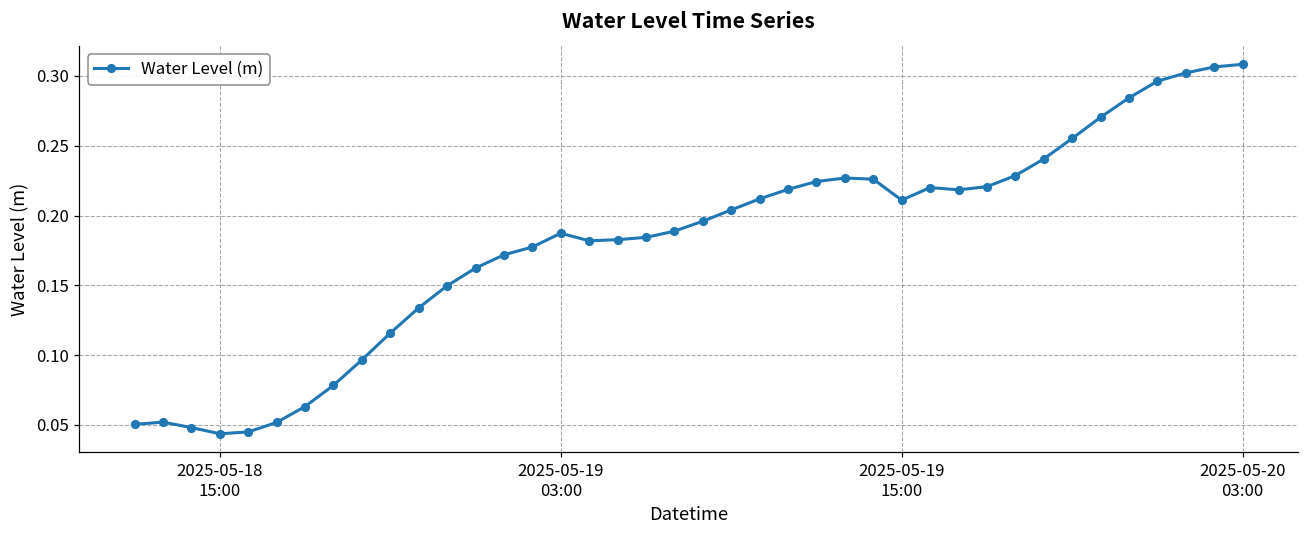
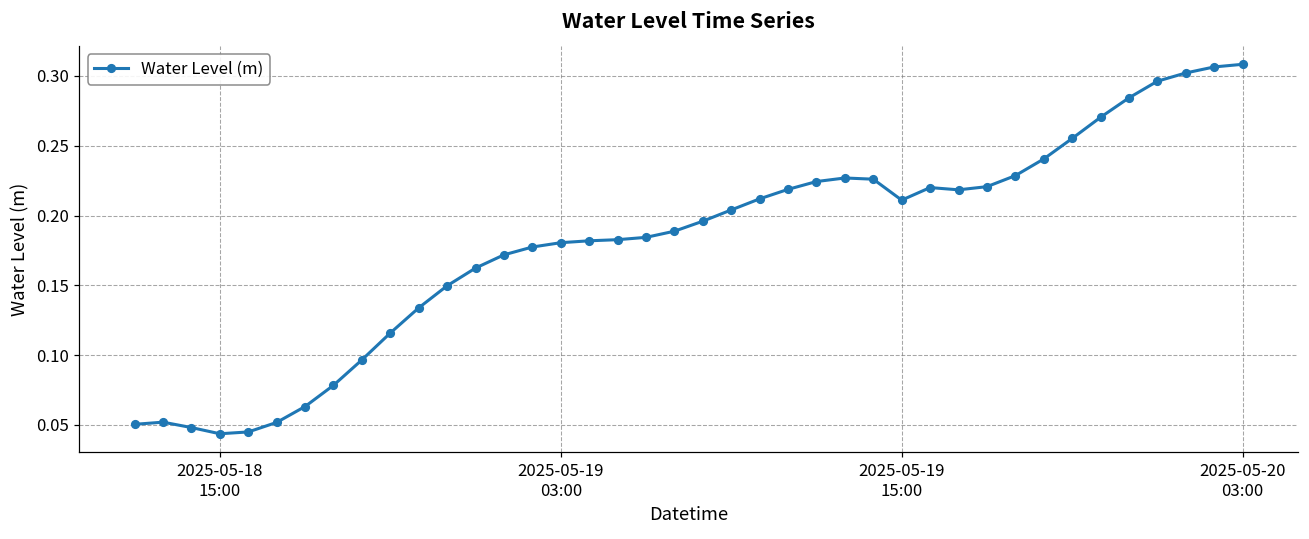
  {
    "2025-05-18 15:00": 0.044,
-   "2025-05-19 03:00": 0.187,
+   "2025-05-19 03:00": 0.181,
    "2025-05-19 15:00": 0.211,
    "2025-05-20 03:00": 0.308
  }
